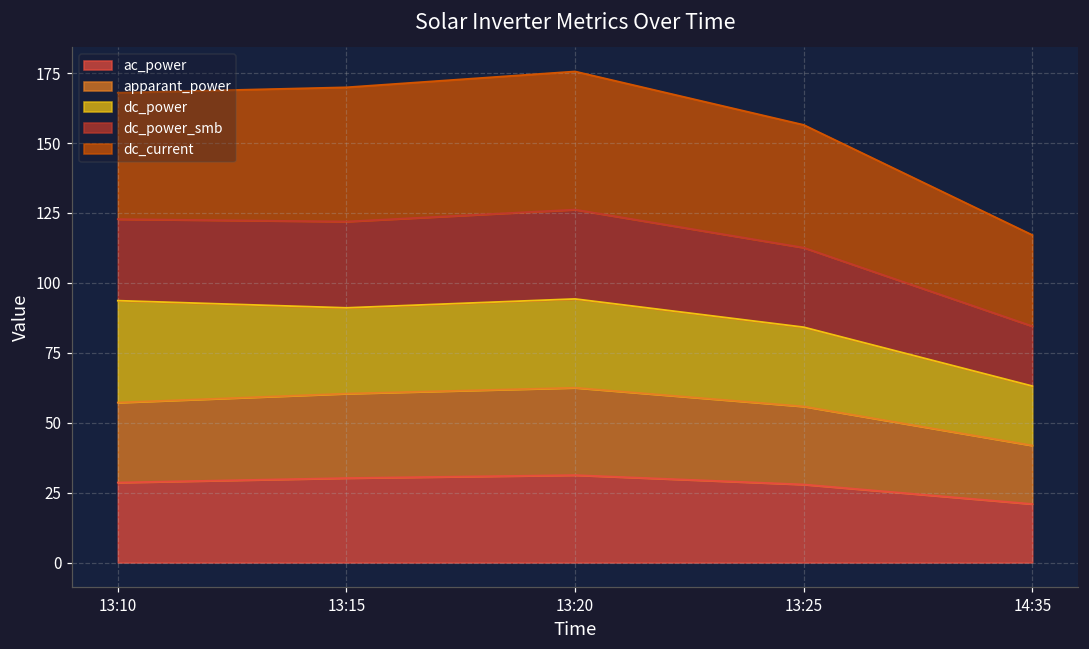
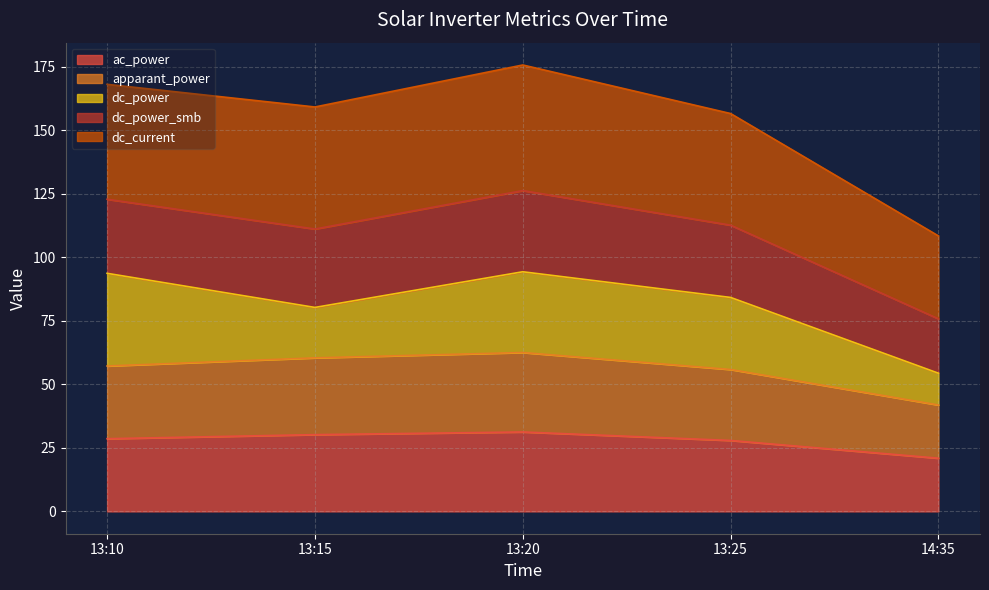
  {
    "dc_power": {
      "13:10": 36,
-     "13:15": 31,
+     "13:15": 20,
      "13:20": 32,
      "13:25": 28,
-     "14:35": 21
+     "14:35": 12
    }
  }
